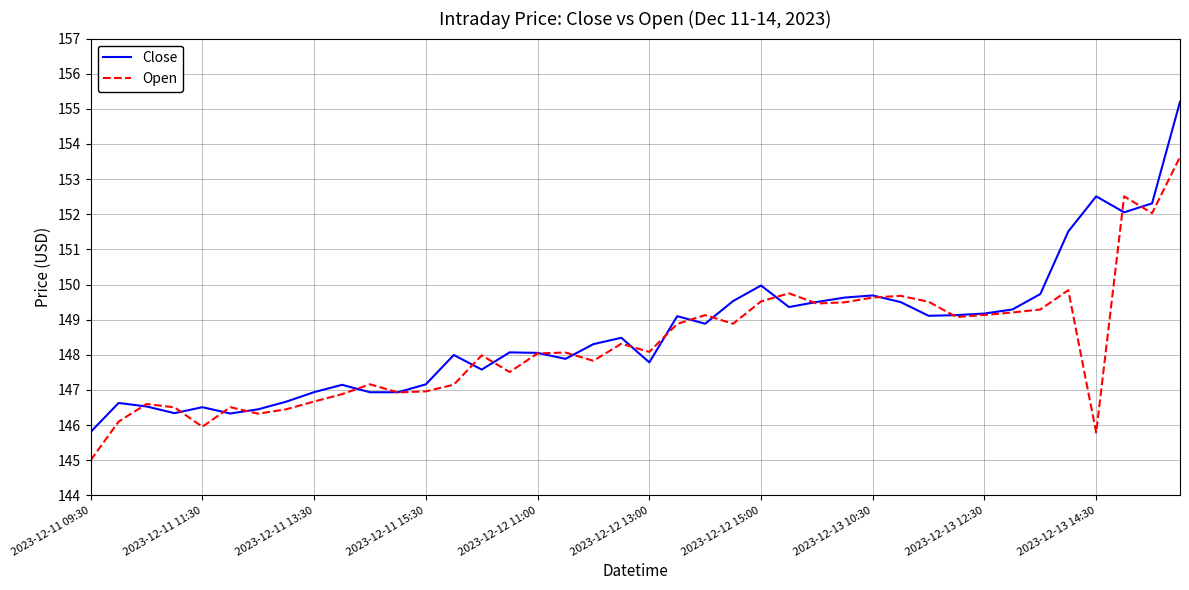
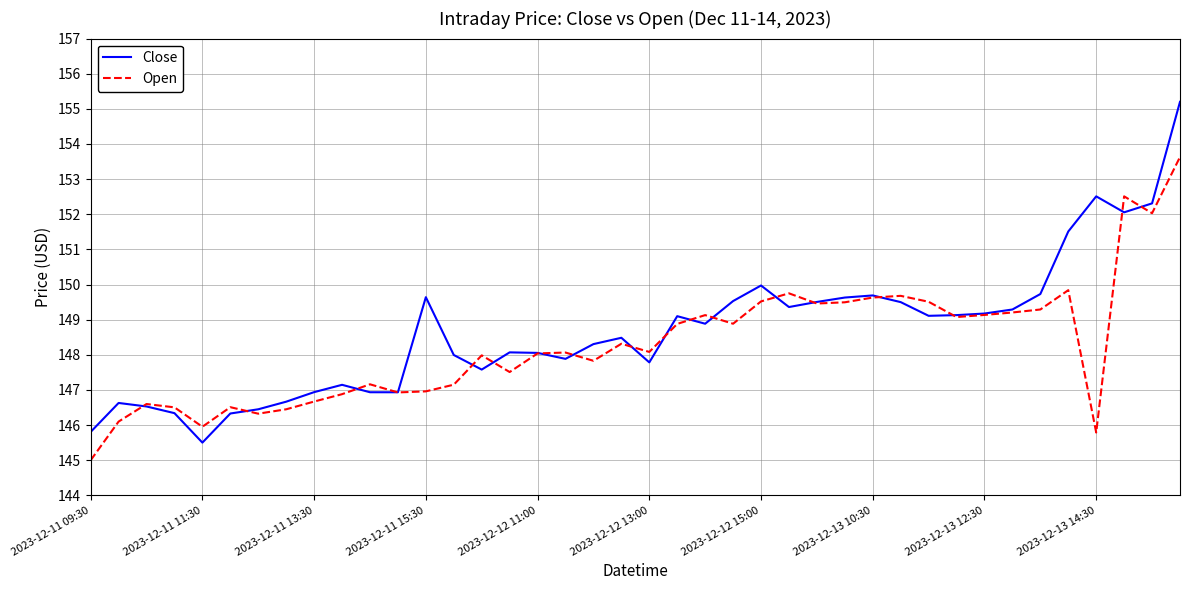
  {
    "Close": {
      "2023-12-11 09:30": 145.8,
-     "2023-12-11 11:30": 146.5,
+     "2023-12-11 11:30": 145.5,
      "2023-12-11 13:30": 146.9,
-     "2023-12-11 15:30": 147.2,
+     "2023-12-11 15:30": 149.6,
      "2023-12-12 13:00": 147.8,
      "2023-12-12 15:00": 150.0,
      "2023-12-13 14:30": 152.5
    },
    "Open": {
      "2023-12-11 09:30": 145.0,
      "2023-12-11 11:30": 146.0,
      "2023-12-11 13:30": 146.7,
      "2023-12-11 15:30": 147.0,
      "2023-12-12 13:00": 148.1,
      "2023-12-12 15:00": 149.5,
      "2023-12-13 14:30": 145.8
    }
  }
